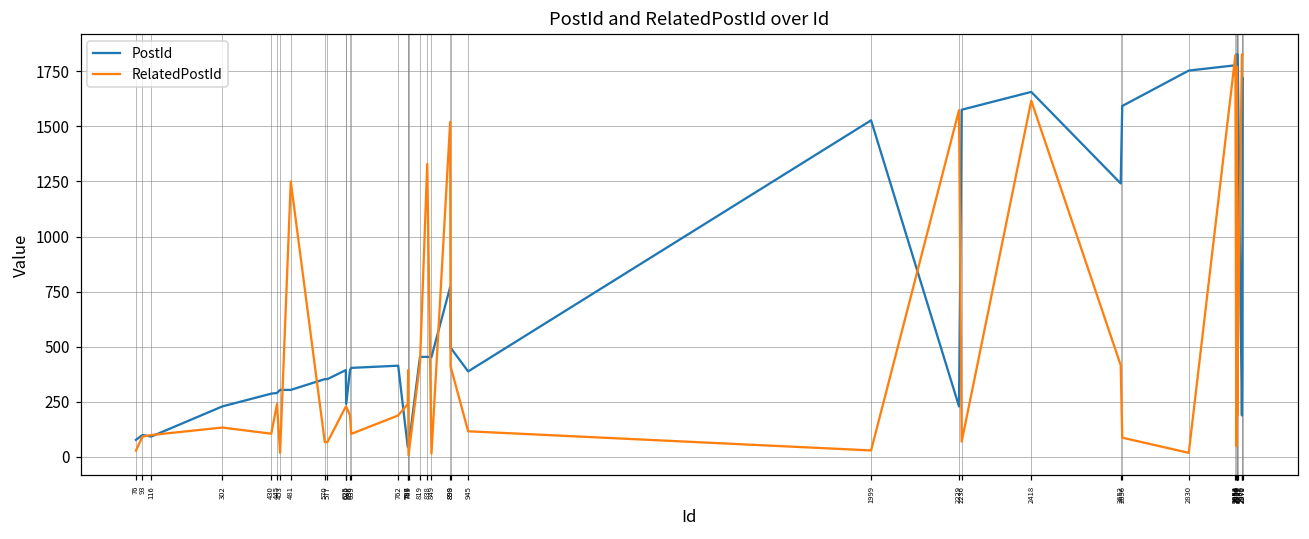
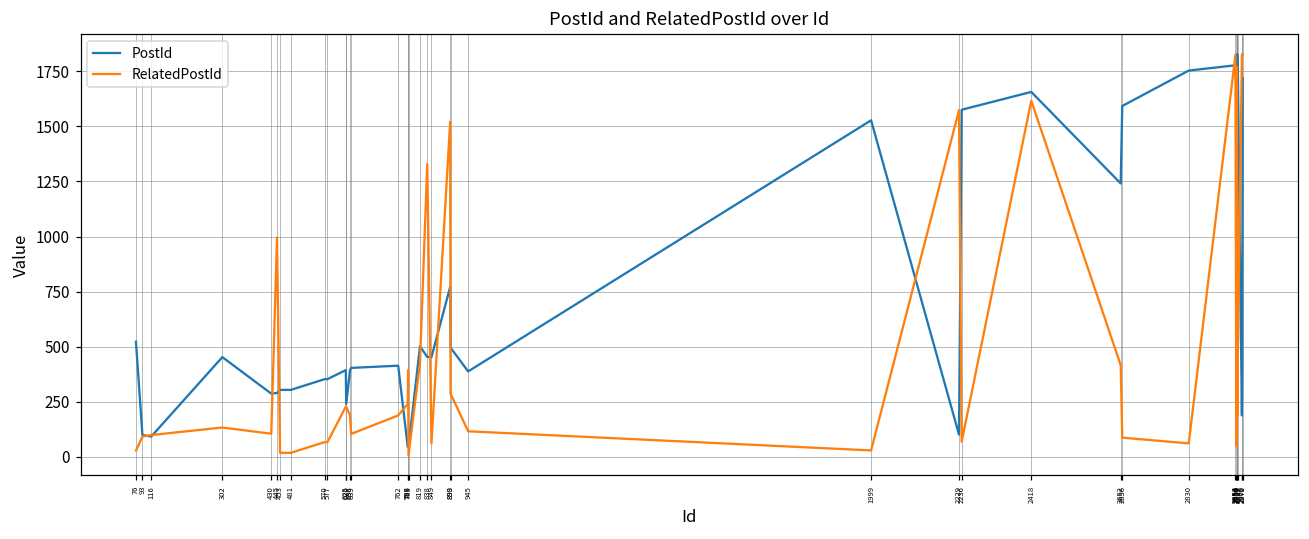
  {
    "PostId": {
-     "76": 80,
-     "302": 230,
+     "76": 520,
+     "302": 450,
      "430": 290,
      "445": 290,
      "453": 300,
      "481": 300,
      "570": 350,
      "577": 350,
      "625": 390,
      "636": 390,
      "639": 400,
      "762": 410,
      "787": 40,
      "788": 40,
      "789": 40,
-     "819": 450,
+     "819": 500,
      "838": 450,
      "849": 450,
      "898": 770,
      "899": 500,
      "945": 390,
      "1999": 1530,
-     "2229": 230,
+     "2229": 100,
      "2236": 1580,
      "2418": 1660,
      "2652": 1240,
      "2656": 1590,
      "2830": 1750,
      "2969": 190,
      "2970": 410,
      "2971": 1720
    },
    "RelatedPostId": {
      "76": 30,
      "302": 130,
      "430": 100,
-     "445": 240,
+     "445": 1000,
      "453": 20,
-     "481": 1250,
+     "481": 20,
      "570": 70,
      "577": 70,
      "636": 190,
      "639": 100,
      "762": 190,
      "787": 240,
      "788": 390,
      "789": 10,
      "819": 430,
      "838": 1330,
-     "849": 10,
+     "849": 60,
      "898": 1520,
-     "899": 410,
+     "899": 290,
      "945": 120,
      "1999": 30,
      "2229": 1570,
      "2236": 70,
      "2418": 1620,
      "2652": 420,
      "2656": 90,
-     "2830": 20,
+     "2830": 60,
      "2954": 390,
      "2955": 50,
      "2957": 190,
      "2958": 410,
      "2969": 1830,
      "2970": 1830,
      "2971": 1830
    }
  }
